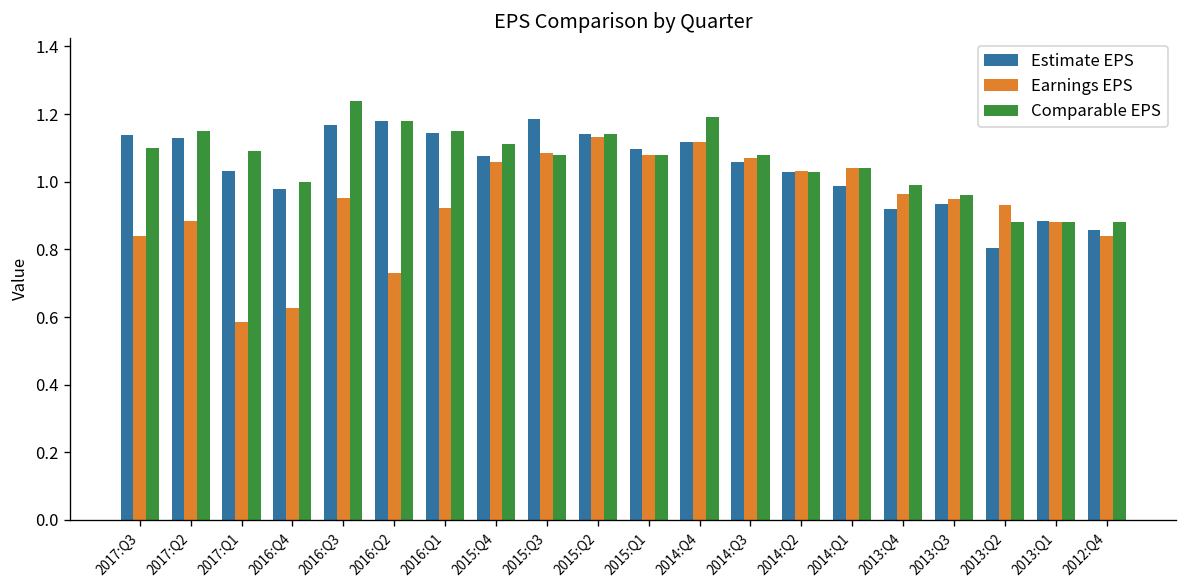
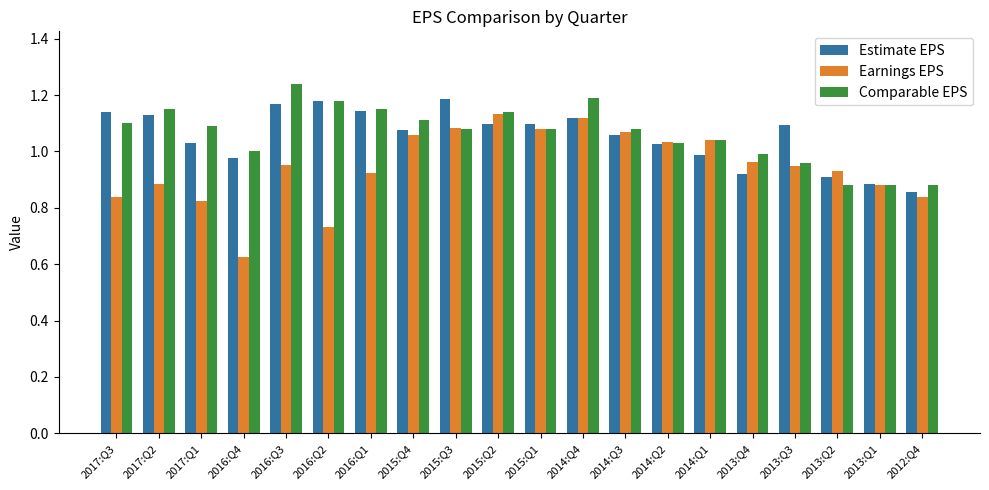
  {
    "Estimate EPS": {
      "2017:Q3": 1.14,
      "2017:Q2": 1.13,
      "2017:Q1": 1.03,
      "2016:Q4": 0.98,
      "2016:Q3": 1.17,
      "2016:Q2": 1.18,
      "2016:Q1": 1.14,
      "2015:Q4": 1.08,
      "2015:Q3": 1.19,
-     "2015:Q2": 1.14,
+     "2015:Q2": 1.10,
      "2015:Q1": 1.10,
      "2014:Q4": 1.12,
      "2014:Q3": 1.06,
      "2014:Q2": 1.03,
      "2014:Q1": 0.99,
      "2013:Q4": 0.92,
-     "2013:Q3": 0.94,
-     "2013:Q2": 0.81,
+     "2013:Q3": 1.09,
+     "2013:Q2": 0.91,
      "2013:Q1": 0.88,
      "2012:Q4": 0.86
    },
    "Earnings EPS": {
      "2017:Q3": 0.84,
      "2017:Q2": 0.89,
-     "2017:Q1": 0.58,
+     "2017:Q1": 0.83,
      "2016:Q4": 0.63,
      "2016:Q3": 0.95,
      "2016:Q2": 0.73,
      "2016:Q1": 0.92,
      "2015:Q4": 1.06,
      "2015:Q3": 1.08,
      "2015:Q2": 1.13,
      "2015:Q1": 1.08,
      "2014:Q4": 1.12,
      "2014:Q3": 1.07,
      "2014:Q2": 1.03,
      "2014:Q1": 1.04,
      "2013:Q4": 0.96,
      "2013:Q3": 0.95,
      "2013:Q2": 0.93,
      "2013:Q1": 0.88,
      "2012:Q4": 0.84
    },
    "Comparable EPS": {
      "2017:Q3": 1.10,
      "2017:Q2": 1.15,
      "2017:Q1": 1.09,
      "2016:Q4": 1.00,
      "2016:Q3": 1.24,
      "2016:Q2": 1.18,
      "2016:Q1": 1.15,
      "2015:Q4": 1.11,
      "2015:Q3": 1.08,
      "2015:Q2": 1.14,
      "2015:Q1": 1.08,
      "2014:Q4": 1.19,
      "2014:Q3": 1.08,
      "2014:Q2": 1.03,
      "2014:Q1": 1.04,
      "2013:Q4": 0.99,
      "2013:Q3": 0.96,
      "2013:Q2": 0.88,
      "2013:Q1": 0.88,
      "2012:Q4": 0.88
    }
  }
